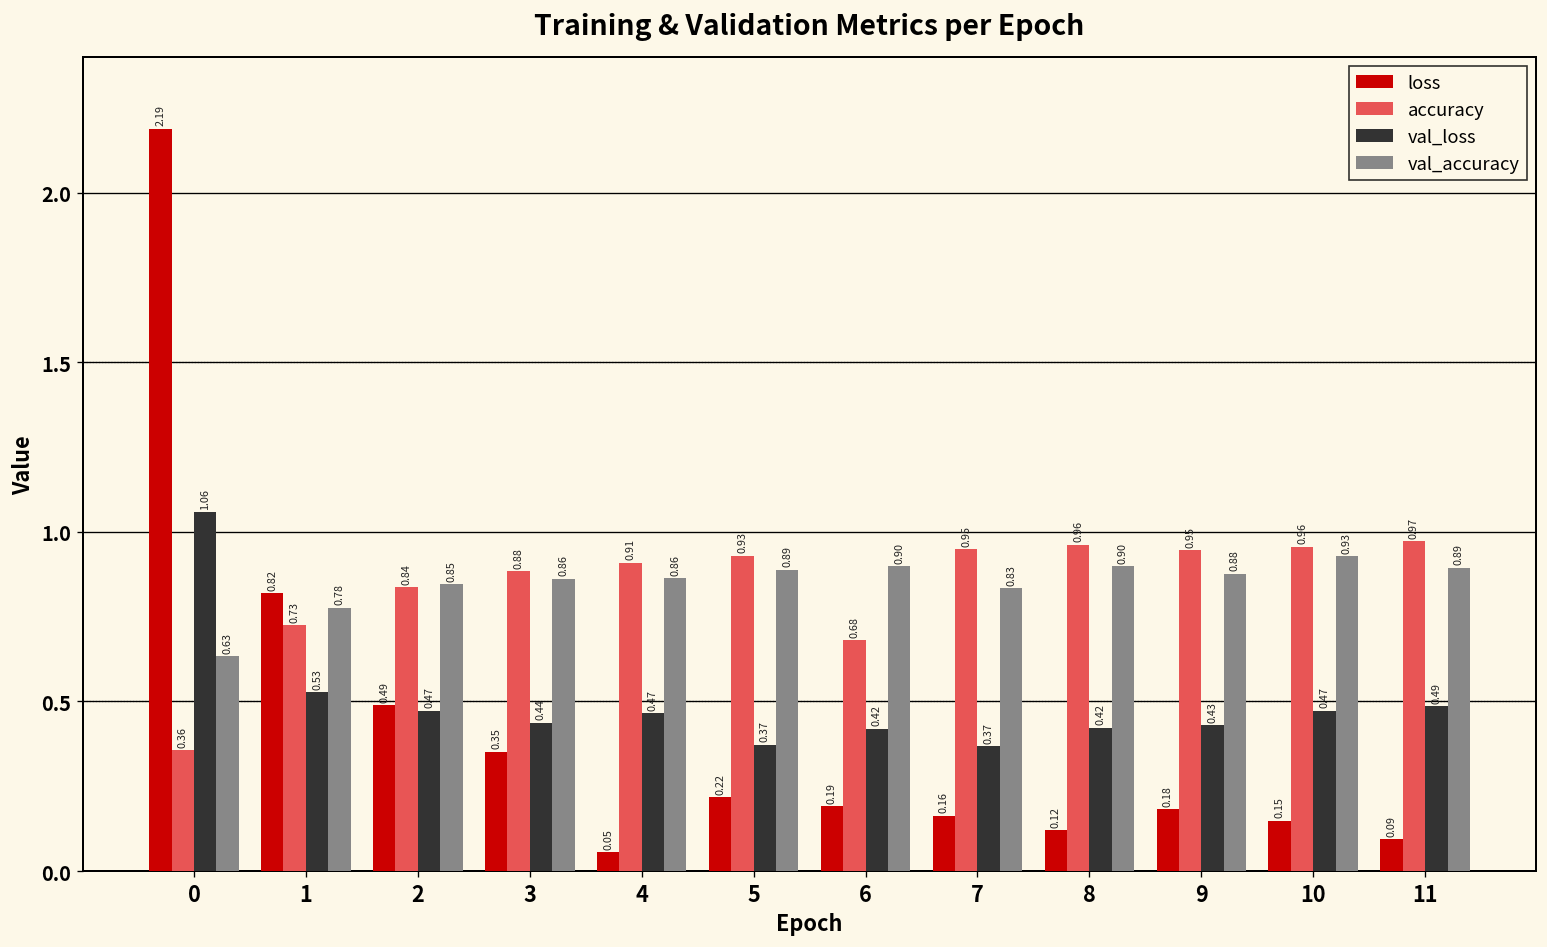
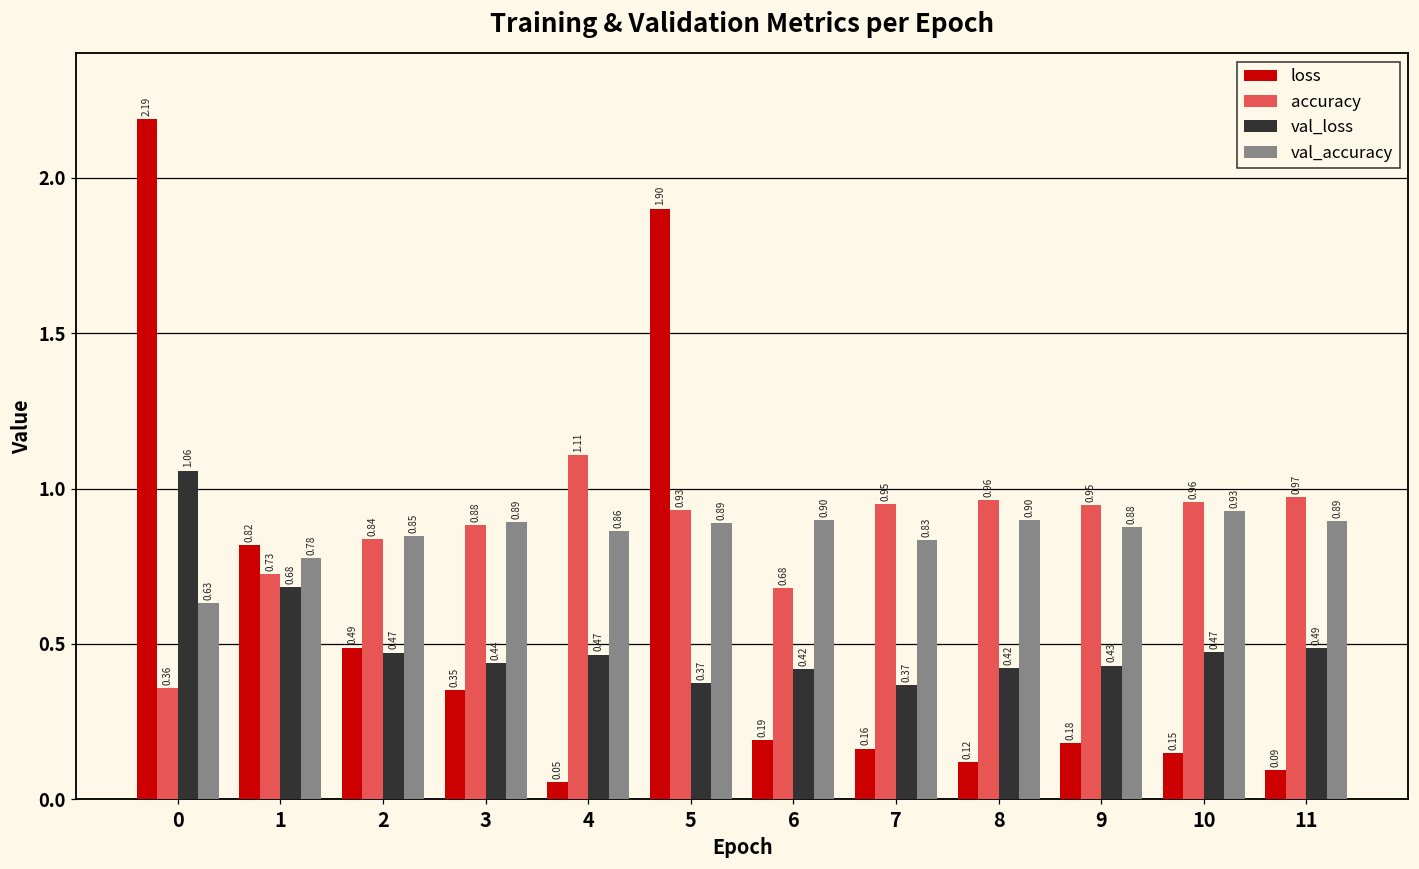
  {
    "loss": {
      "0": 2.19,
      "1": 0.82,
      "2": 0.49,
      "3": 0.35,
      "4": 0.05,
-     "5": 0.22,
+     "5": 1.90,
      "6": 0.19,
      "7": 0.16,
      "8": 0.12,
      "9": 0.18,
      "10": 0.15,
      "11": 0.09
    },
    "accuracy": {
      "0": 0.36,
      "1": 0.73,
      "2": 0.84,
      "3": 0.88,
-     "4": 0.91,
+     "4": 1.11,
      "5": 0.93,
      "6": 0.68,
      "7": 0.95,
      "8": 0.96,
      "9": 0.95,
      "10": 0.96,
      "11": 0.97
    },
    "val_loss": {
      "0": 1.06,
-     "1": 0.53,
+     "1": 0.68,
      "2": 0.47,
      "3": 0.44,
      "4": 0.47,
      "5": 0.37,
      "6": 0.42,
      "7": 0.37,
      "8": 0.42,
      "9": 0.43,
      "10": 0.47,
      "11": 0.49
    },
    "val_accuracy": {
      "0": 0.63,
      "1": 0.78,
      "2": 0.85,
-     "3": 0.86,
+     "3": 0.89,
      "4": 0.86,
      "5": 0.89,
      "6": 0.90,
      "7": 0.83,
      "8": 0.90,
      "9": 0.88,
      "10": 0.93,
      "11": 0.89
    }
  }
